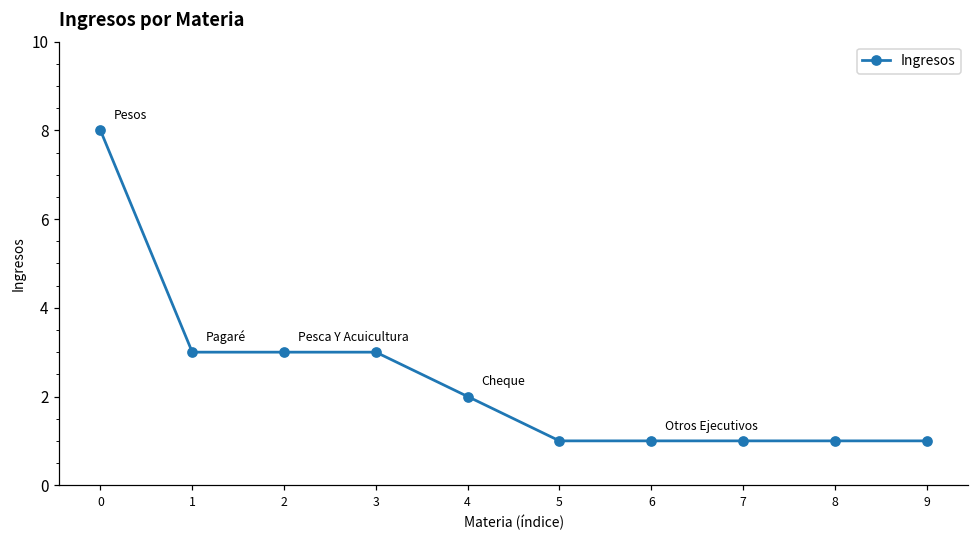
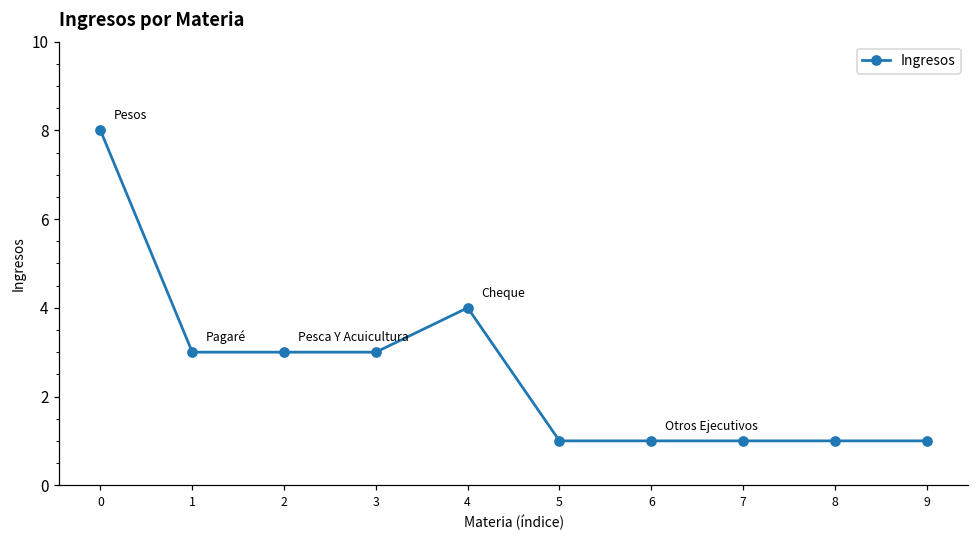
  {
    "0": 8,
    "1": 3,
    "2": 3,
    "3": 3,
-   "4": 2,
+   "4": 4,
    "5": 1,
    "6": 1,
    "7": 1,
    "8": 1,
    "9": 1
  }
